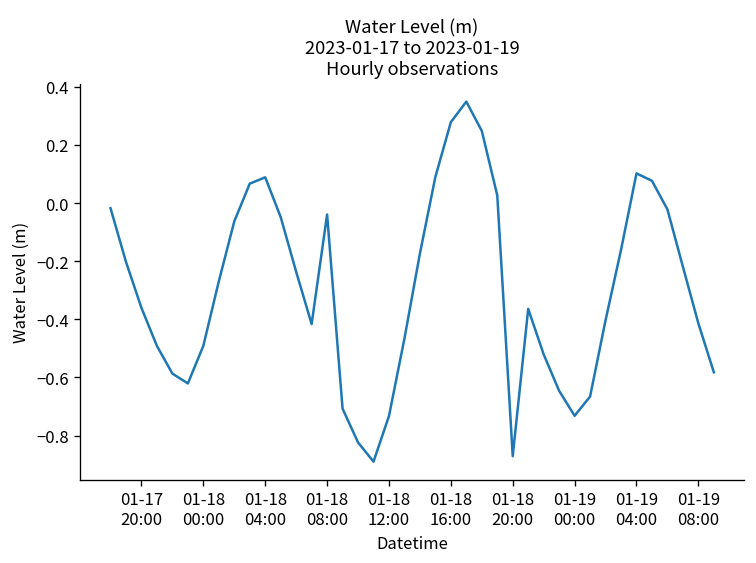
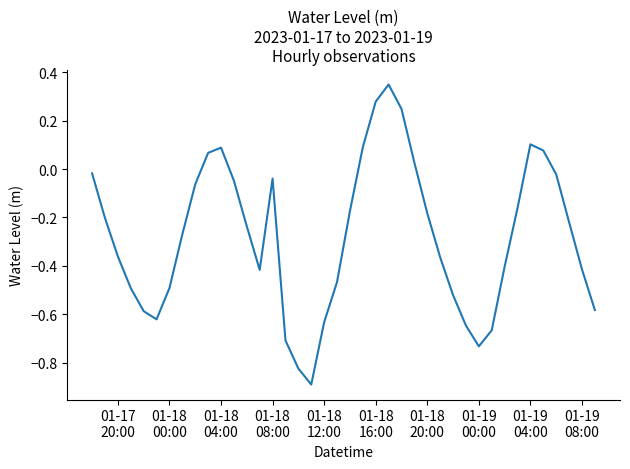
  {
    "01-17 20:00": -0.36,
    "01-18 00:00": -0.49,
    "01-18 04:00": 0.09,
    "01-18 08:00": -0.04,
-   "01-18 12:00": -0.73,
+   "01-18 12:00": -0.63,
    "01-18 16:00": 0.28,
-   "01-18 20:00": -0.87,
+   "01-18 20:00": -0.18,
    "01-19 00:00": -0.73,
    "01-19 04:00": 0.10,
    "01-19 08:00": -0.41
  }
